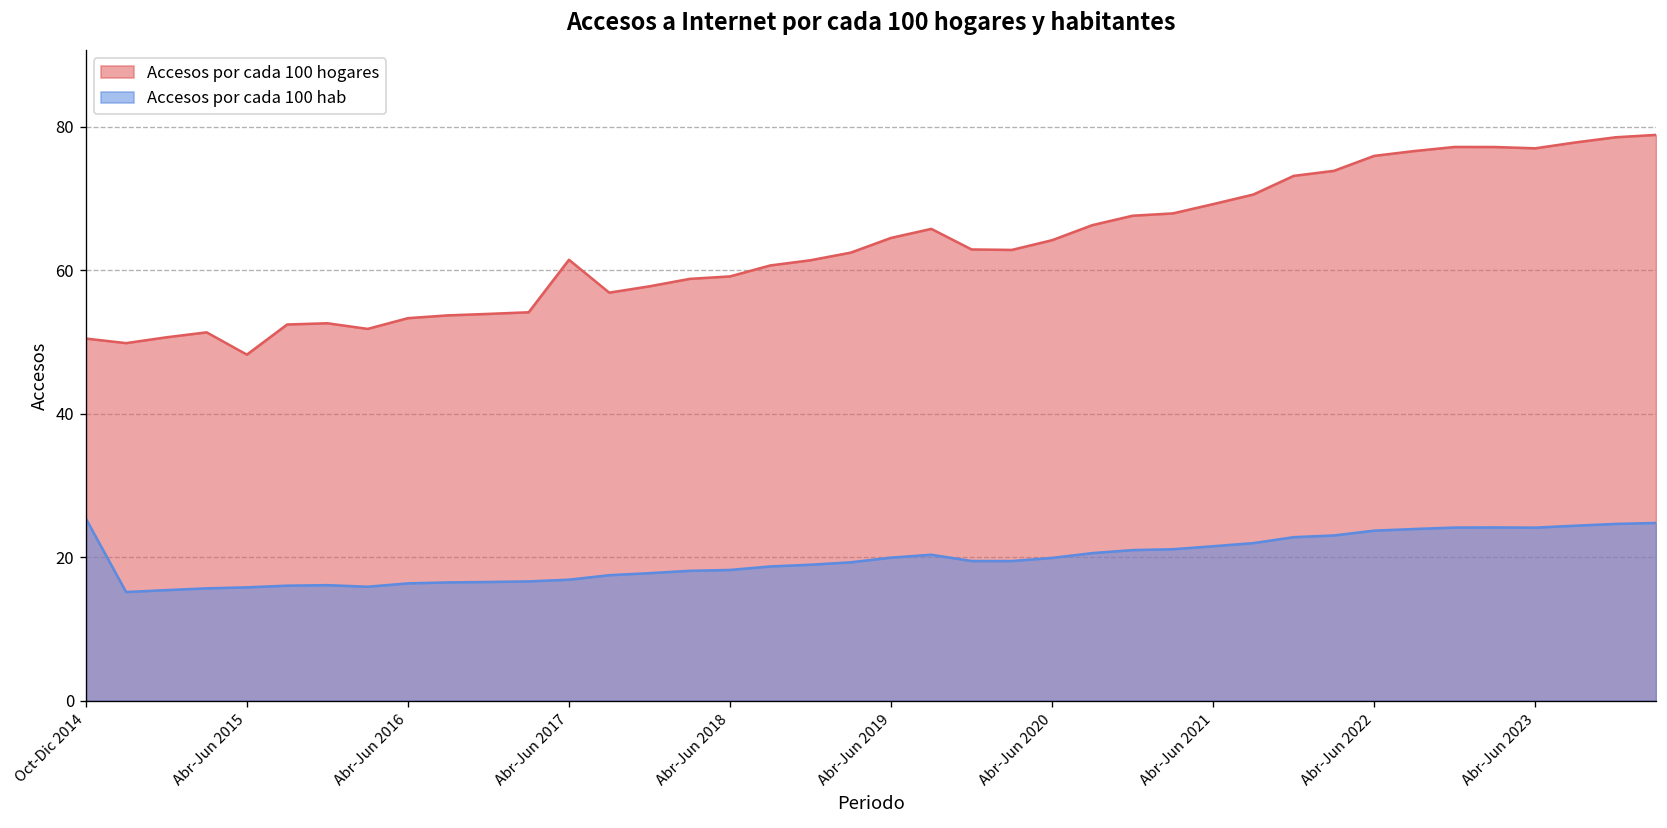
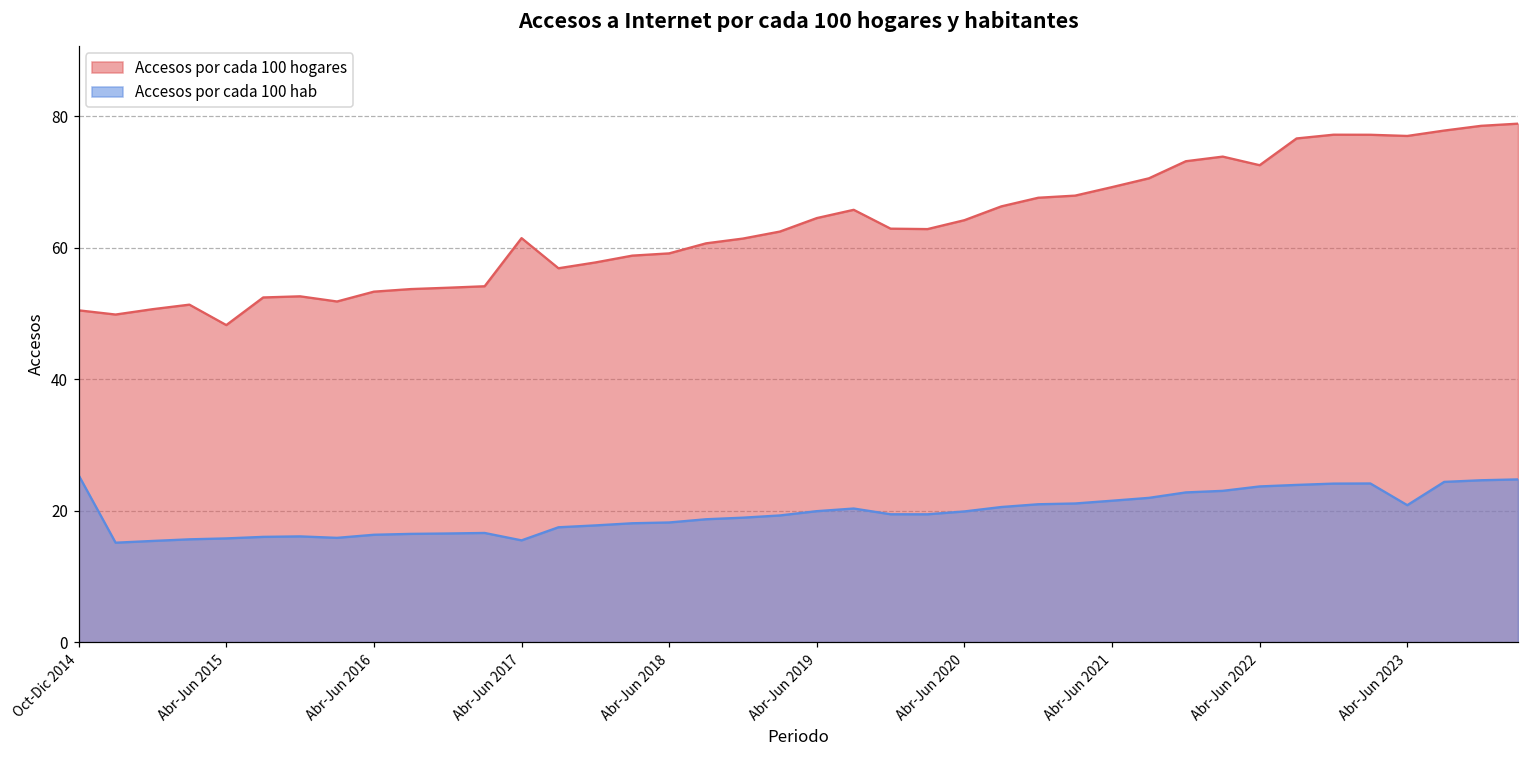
  {
    "Accesos por cada 100 hogares": {
      "Oct-Dic 2014": 50,
      "Abr-Jun 2015": 48,
      "Abr-Jun 2016": 53,
      "Abr-Jun 2017": 61,
      "Abr-Jun 2018": 59,
      "Abr-Jun 2019": 65,
      "Abr-Jun 2020": 64,
      "Abr-Jun 2021": 69,
-     "Abr-Jun 2022": 76,
+     "Abr-Jun 2022": 73,
      "Abr-Jun 2023": 77
    },
    "Accesos por cada 100 hab": {
      "Oct-Dic 2014": 25,
      "Abr-Jun 2015": 16,
      "Abr-Jun 2016": 16,
-     "Abr-Jun 2017": 17,
+     "Abr-Jun 2017": 16,
      "Abr-Jun 2018": 18,
      "Abr-Jun 2019": 20,
      "Abr-Jun 2020": 20,
      "Abr-Jun 2021": 22,
      "Abr-Jun 2022": 24,
-     "Abr-Jun 2023": 24
+     "Abr-Jun 2023": 21
    }
  }
